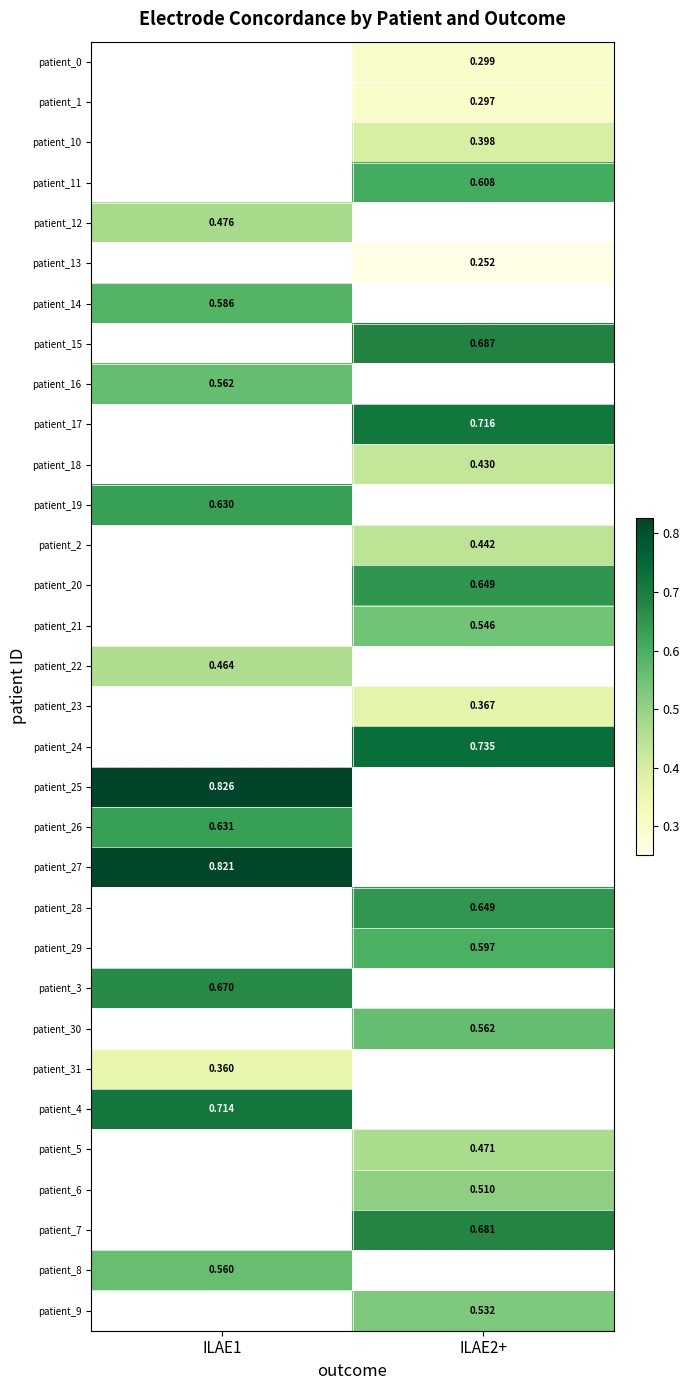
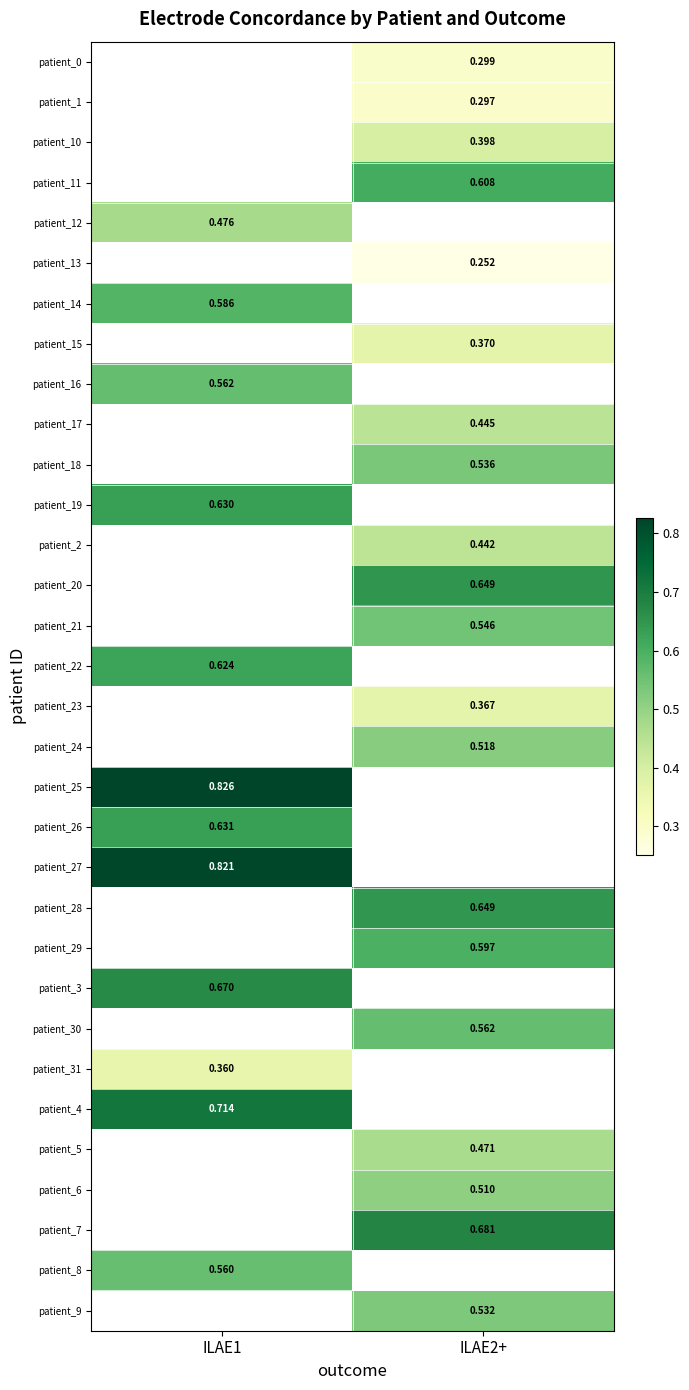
  {
    "patient_0": {
      "ILAE2+": 0.299
    },
    "patient_1": {
      "ILAE2+": 0.297
    },
    "patient_10": {
      "ILAE2+": 0.398
    },
    "patient_11": {
      "ILAE2+": 0.608
    },
    "patient_12": {
      "ILAE1": 0.476
    },
    "patient_13": {
      "ILAE2+": 0.252
    },
    "patient_14": {
      "ILAE1": 0.586
    },
    "patient_15": {
-     "ILAE2+": 0.687
+     "ILAE2+": 0.370
    },
    "patient_16": {
      "ILAE1": 0.562
    },
    "patient_17": {
-     "ILAE2+": 0.716
+     "ILAE2+": 0.445
    },
    "patient_18": {
-     "ILAE2+": 0.430
+     "ILAE2+": 0.536
    },
    "patient_19": {
      "ILAE1": 0.630
    },
    "patient_2": {
      "ILAE2+": 0.442
    },
    "patient_20": {
      "ILAE2+": 0.649
    },
    "patient_21": {
      "ILAE2+": 0.546
    },
    "patient_22": {
-     "ILAE1": 0.464
+     "ILAE1": 0.624
    },
    "patient_23": {
      "ILAE2+": 0.367
    },
    "patient_24": {
-     "ILAE2+": 0.735
+     "ILAE2+": 0.518
    },
    "patient_25": {
      "ILAE1": 0.826
    },
    "patient_26": {
      "ILAE1": 0.631
    },
    "patient_27": {
      "ILAE1": 0.821
    },
    "patient_28": {
      "ILAE2+": 0.649
    },
    "patient_29": {
      "ILAE2+": 0.597
    },
    "patient_3": {
      "ILAE1": 0.670
    },
    "patient_30": {
      "ILAE2+": 0.562
    },
    "patient_31": {
      "ILAE1": 0.360
    },
    "patient_4": {
      "ILAE1": 0.714
    },
    "patient_5": {
      "ILAE2+": 0.471
    },
    "patient_6": {
      "ILAE2+": 0.510
    },
    "patient_7": {
      "ILAE2+": 0.681
    },
    "patient_8": {
      "ILAE1": 0.560
    },
    "patient_9": {
      "ILAE2+": 0.532
    }
  }
